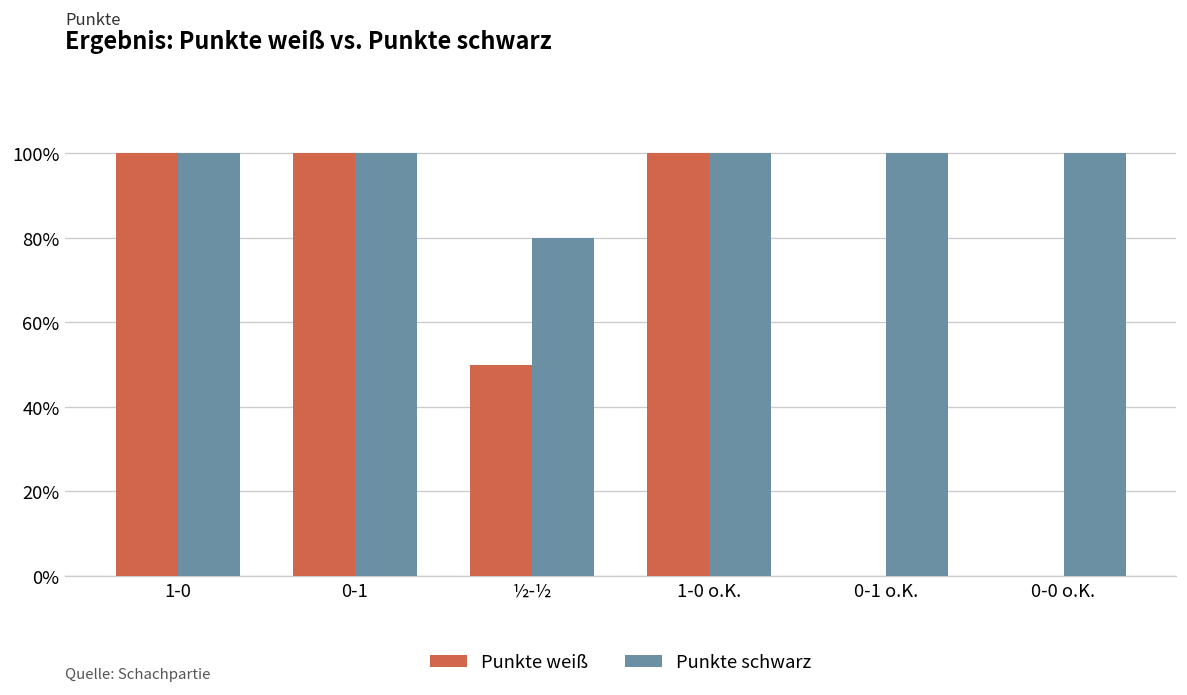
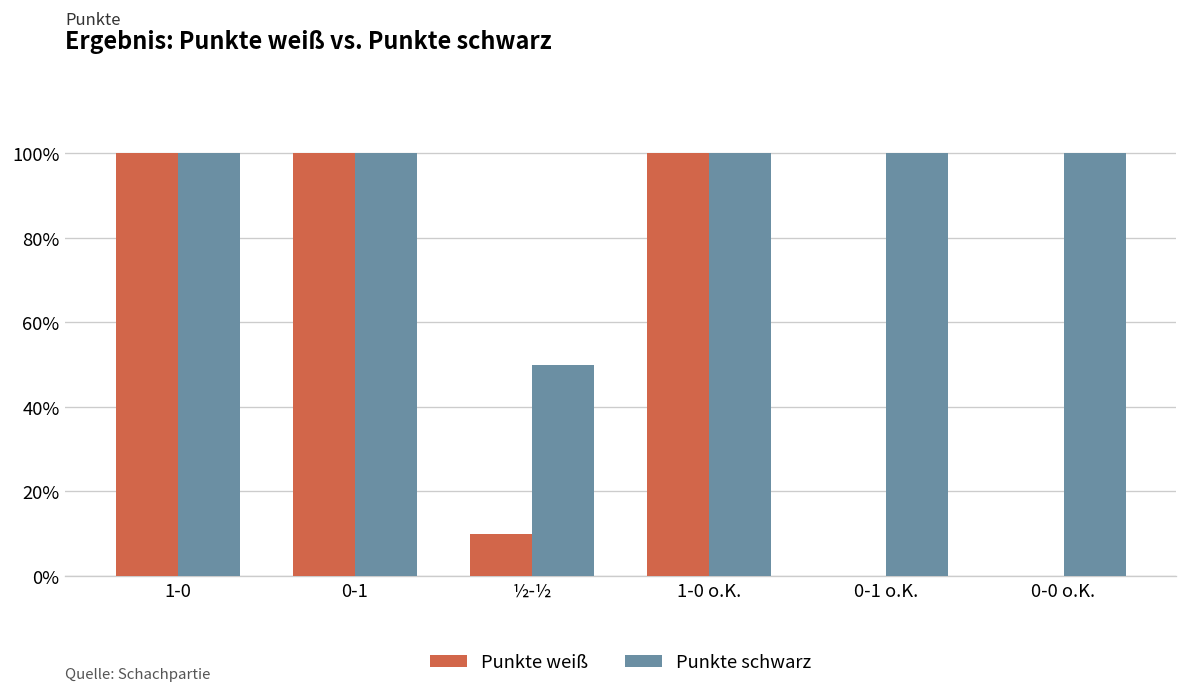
  {
    "Punkte weiß": {
      "1-0": "100%",
      "0-1": "100%",
-     "½-½": "50%",
+     "½-½": "10%",
      "1-0 o.K.": "100%",
      "0-1 o.K.": "0%",
      "0-0 o.K.": "0%"
    },
    "Punkte schwarz": {
      "1-0": "100%",
      "0-1": "100%",
-     "½-½": "80%",
+     "½-½": "50%",
      "1-0 o.K.": "100%",
      "0-1 o.K.": "100%",
      "0-0 o.K.": "100%"
    }
  }
